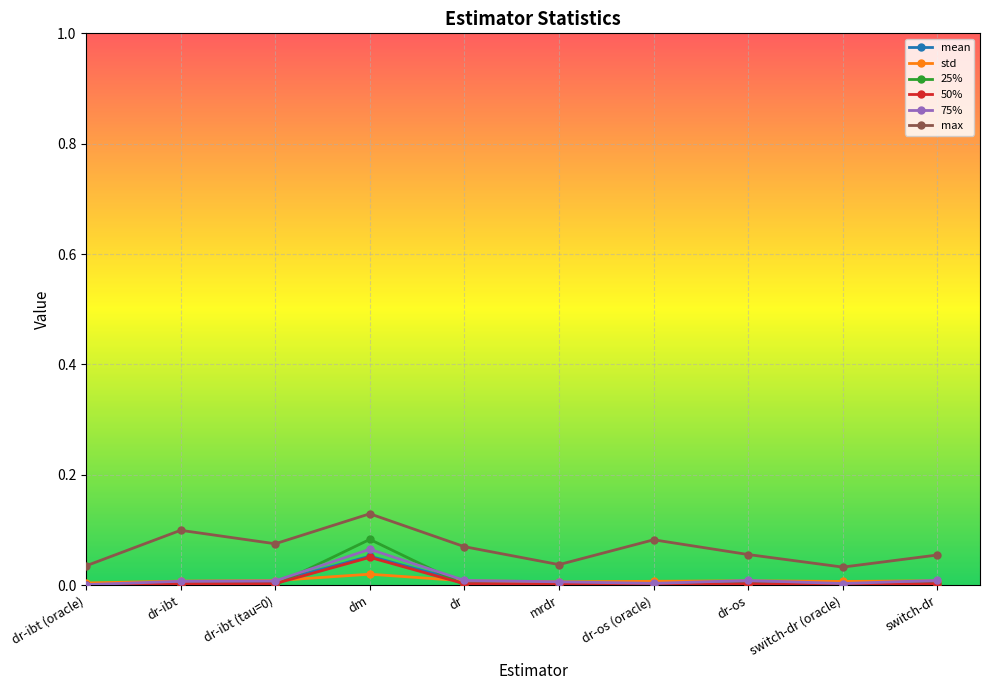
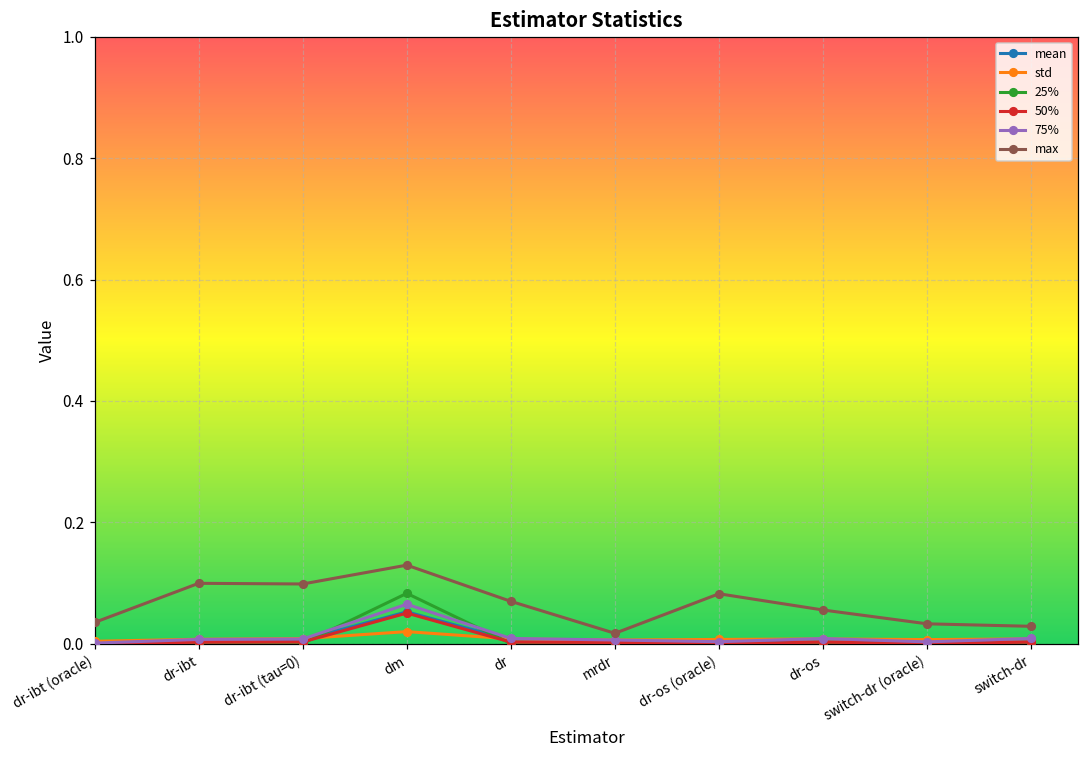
  {
    "std": {
      "dm": 0.02
    },
    "25%": {
      "dm": 0.08
    },
    "75%": {
      "dm": 0.07
    },
    "max": {
      "dr-ibt (oracle)": 0.04,
      "dr-ibt": 0.10,
-     "dr-ibt (tau=0)": 0.08,
+     "dr-ibt (tau=0)": 0.10,
      "dm": 0.13,
      "dr": 0.07,
-     "mrdr": 0.04,
+     "mrdr": 0.02,
      "dr-os (oracle)": 0.08,
      "dr-os": 0.06,
      "switch-dr (oracle)": 0.03,
-     "switch-dr": 0.05
+     "switch-dr": 0.03
    }
  }
